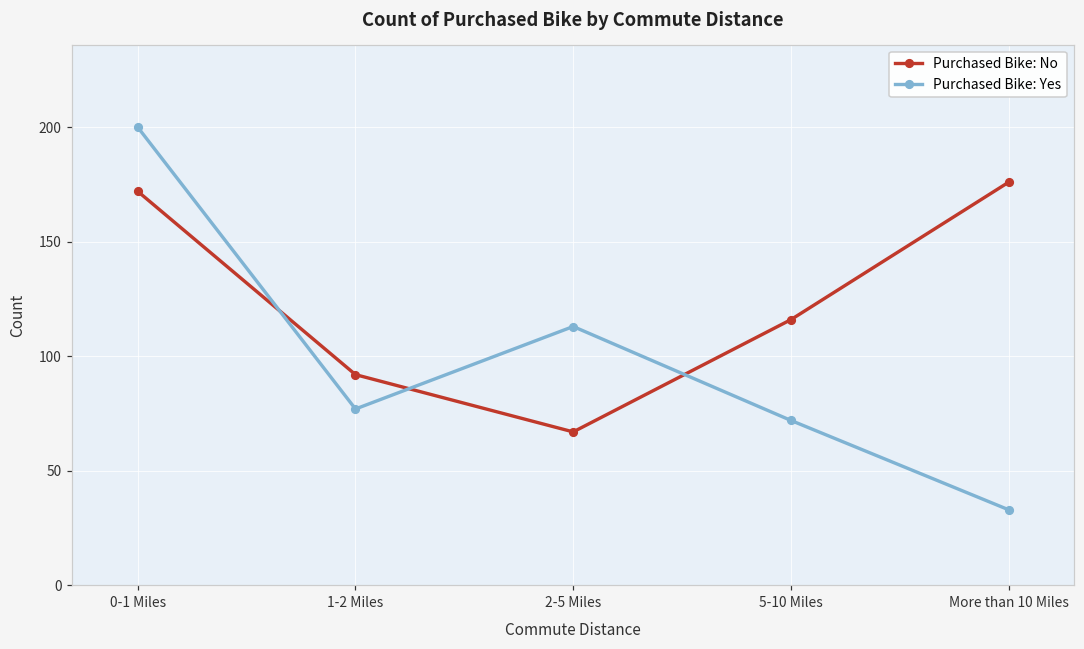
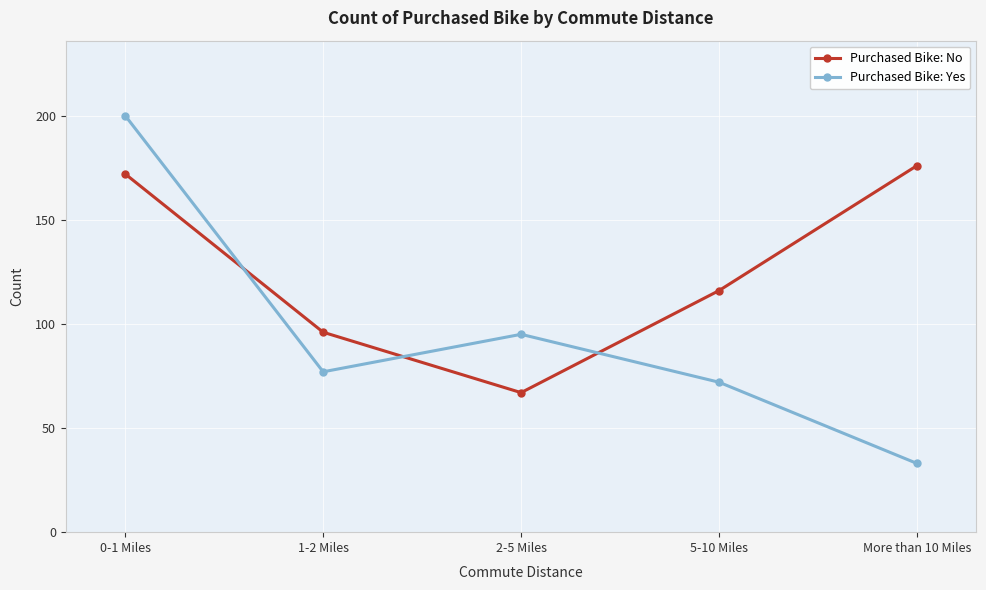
  {
    "Purchased Bike: No": {
      "0-1 Miles": 172,
-     "1-2 Miles": 92,
+     "1-2 Miles": 96,
      "2-5 Miles": 67,
      "5-10 Miles": 116,
      "More than 10 Miles": 176
    },
    "Purchased Bike: Yes": {
      "0-1 Miles": 200,
      "1-2 Miles": 77,
-     "2-5 Miles": 113,
+     "2-5 Miles": 95,
      "5-10 Miles": 72,
      "More than 10 Miles": 33
    }
  }
